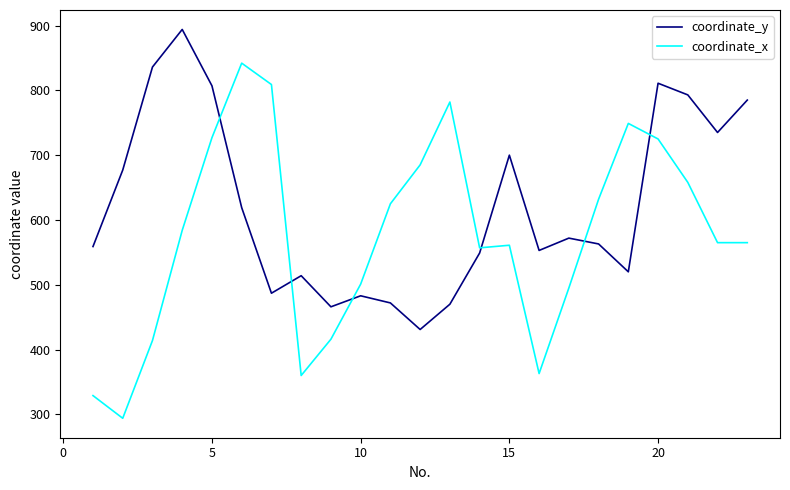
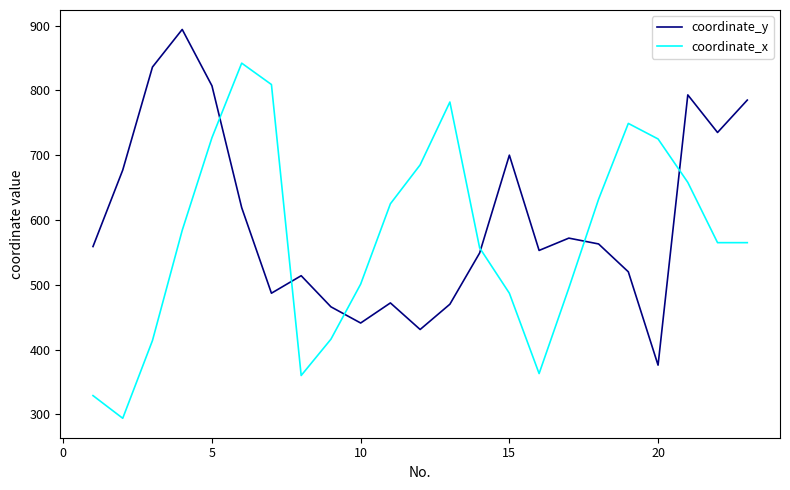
  {
    "coordinate_y": {
      "5": 810,
-     "10": 480,
+     "10": 440,
      "15": 700,
-     "20": 810
+     "20": 380
    },
    "coordinate_x": {
      "5": 730,
      "10": 500,
-     "15": 560,
+     "15": 490,
      "20": 730
    }
  }
